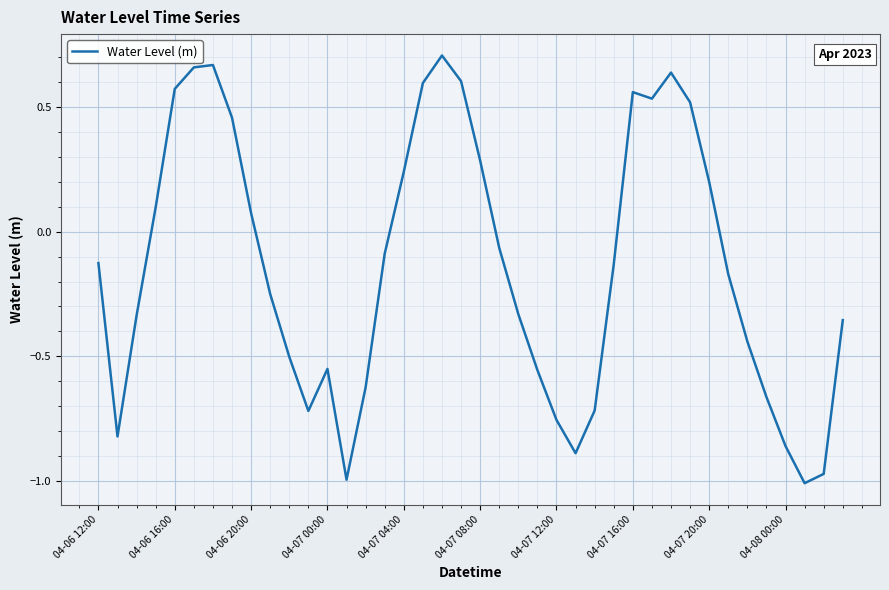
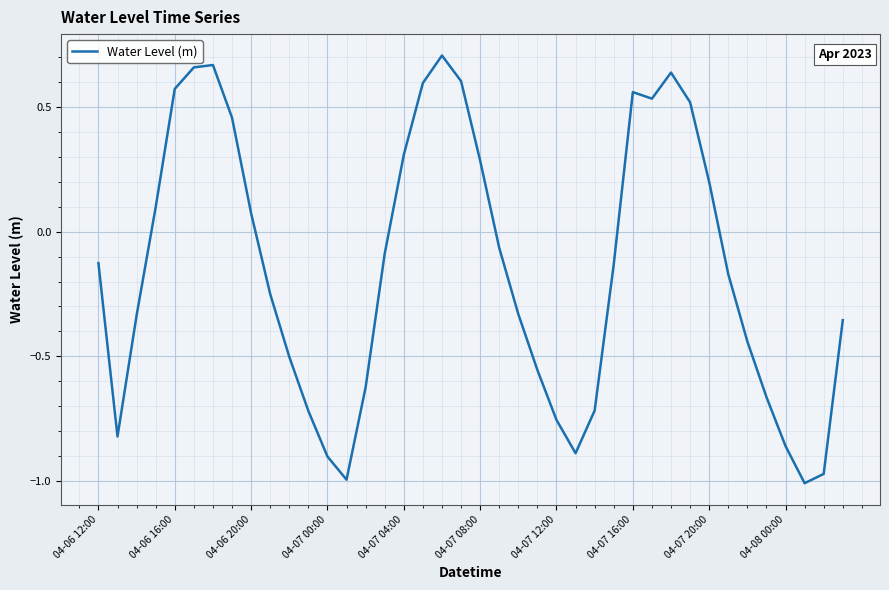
  {
    "04-06 12:00": -0.13,
    "04-06 16:00": 0.57,
    "04-06 20:00": 0.07,
-   "04-07 00:00": -0.55,
-   "04-07 04:00": 0.24,
+   "04-07 00:00": -0.90,
+   "04-07 04:00": 0.31,
    "04-07 08:00": 0.29,
    "04-07 12:00": -0.76,
    "04-07 16:00": 0.56,
    "04-07 20:00": 0.20,
    "04-08 00:00": -0.86
  }
